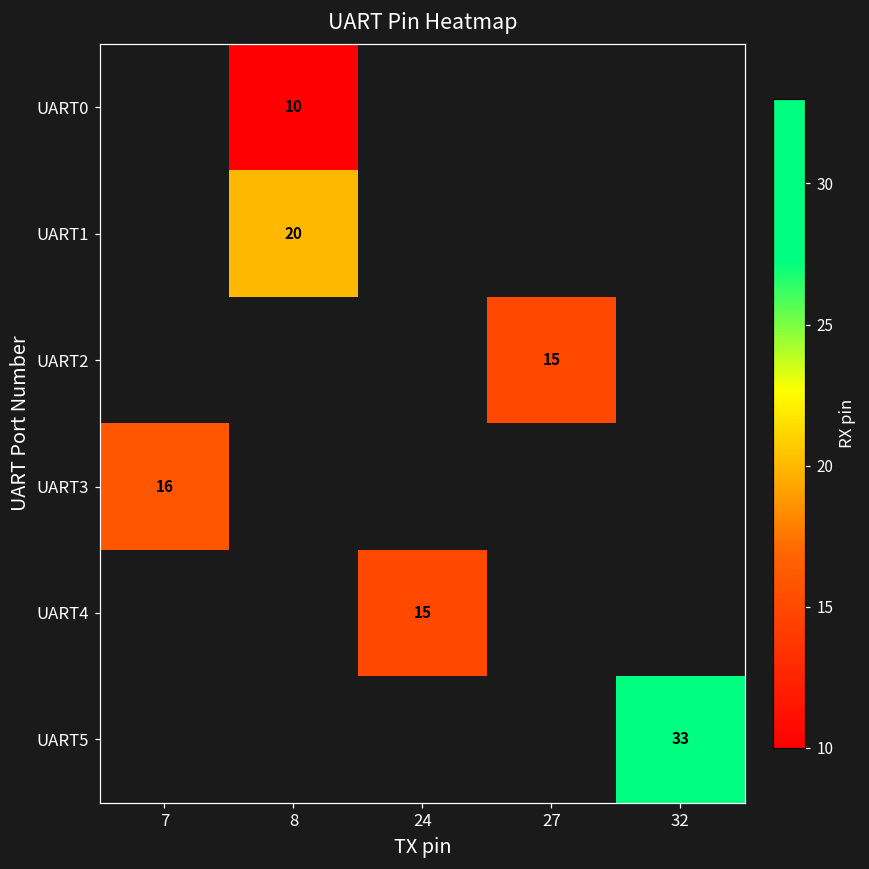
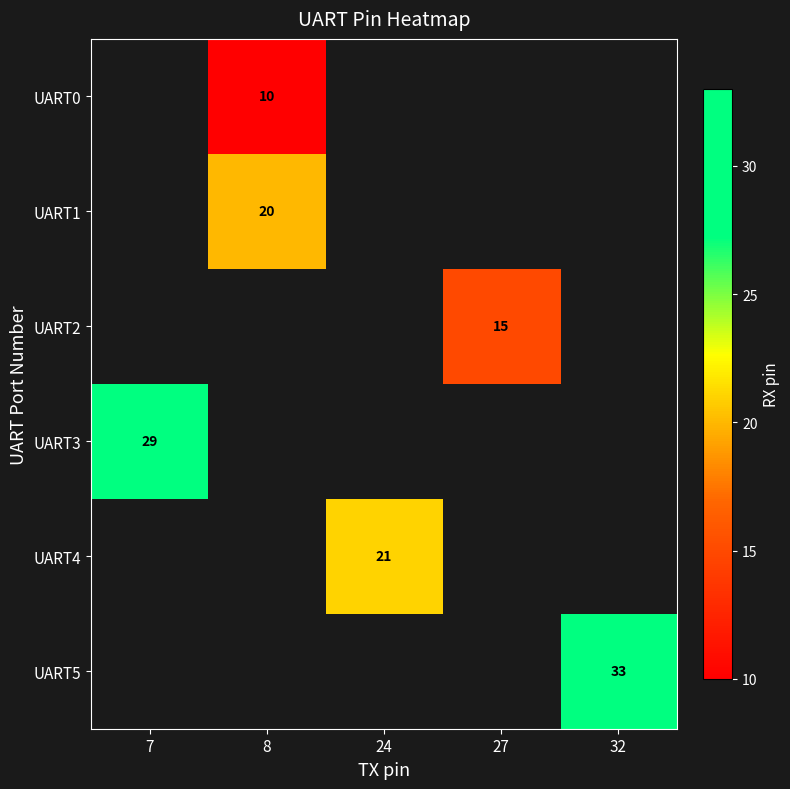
  {
    "UART0": {
      "8": 10
    },
    "UART1": {
      "8": 20
    },
    "UART2": {
      "27": 15
    },
    "UART3": {
-     "7": 16
+     "7": 29
    },
    "UART4": {
-     "24": 15
+     "24": 21
    },
    "UART5": {
      "32": 33
    }
  }
